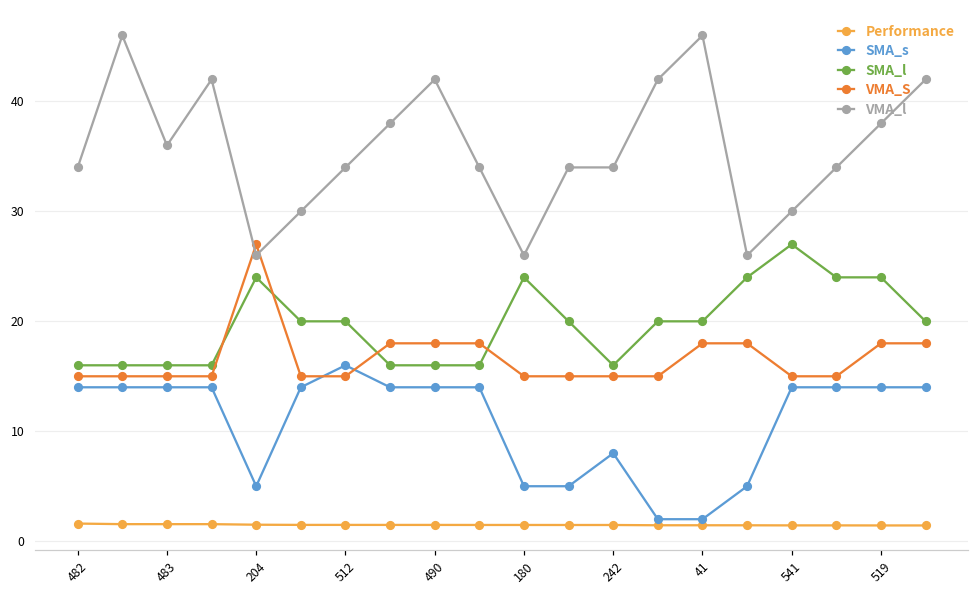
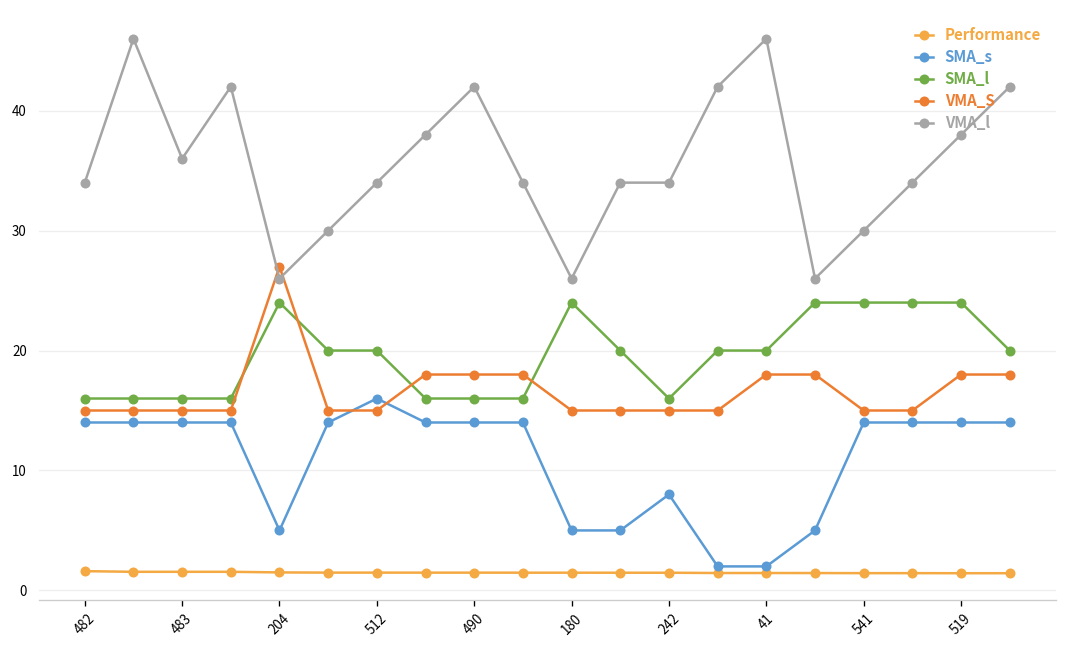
  {
    "SMA_s": {
      "482": 14,
      "483": 14,
      "204": 5,
      "512": 16,
      "490": 14,
      "180": 5,
      "242": 8,
      "41": 2,
      "541": 14,
      "519": 14
    },
    "SMA_l": {
      "482": 16,
      "483": 16,
      "204": 24,
      "512": 20,
      "490": 16,
      "180": 24,
      "242": 16,
      "41": 20,
-     "541": 27,
+     "541": 24,
      "519": 24
    },
    "VMA_l": {
      "482": 34,
      "483": 36,
      "204": 26,
      "512": 34,
      "490": 42,
      "180": 26,
      "242": 34,
      "41": 46,
      "541": 30,
      "519": 38
    }
  }
